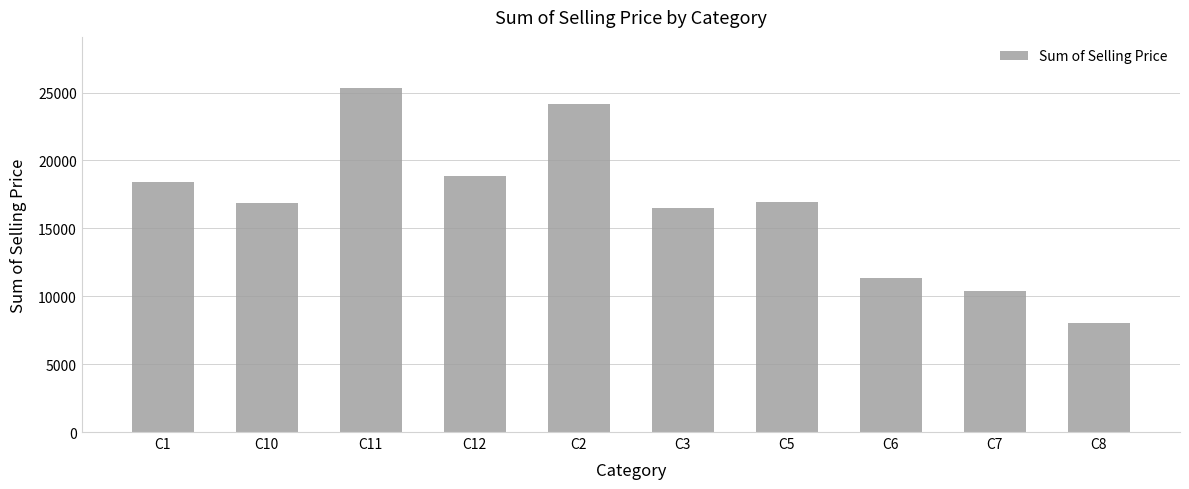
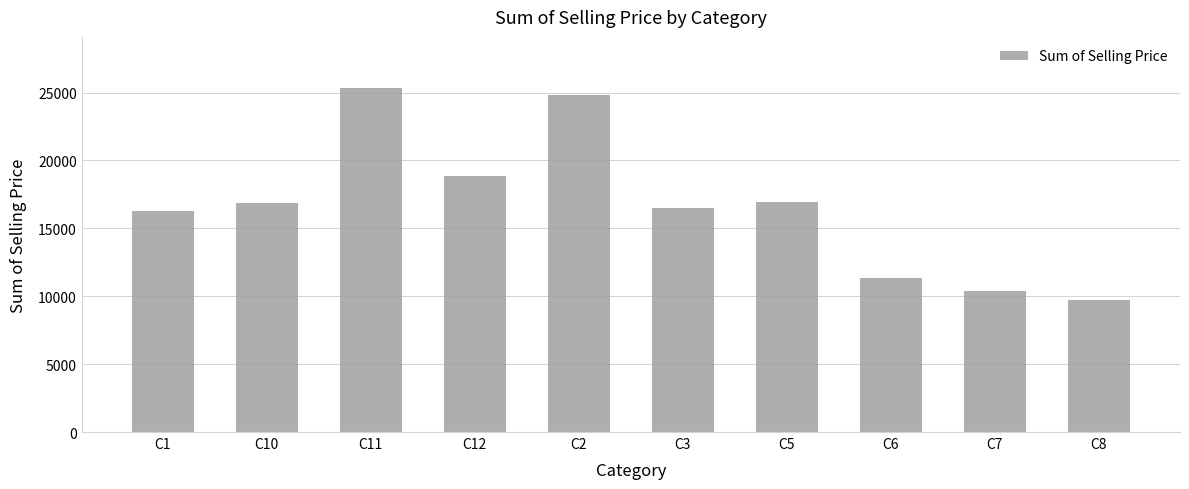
  {
-   "C1": 18400,
+   "C1": 16300,
    "C10": 16800,
    "C11": 25300,
    "C12": 18900,
-   "C2": 24200,
+   "C2": 24800,
    "C3": 16500,
    "C5": 17000,
    "C6": 11400,
    "C7": 10400,
-   "C8": 8000
+   "C8": 9800
  }
